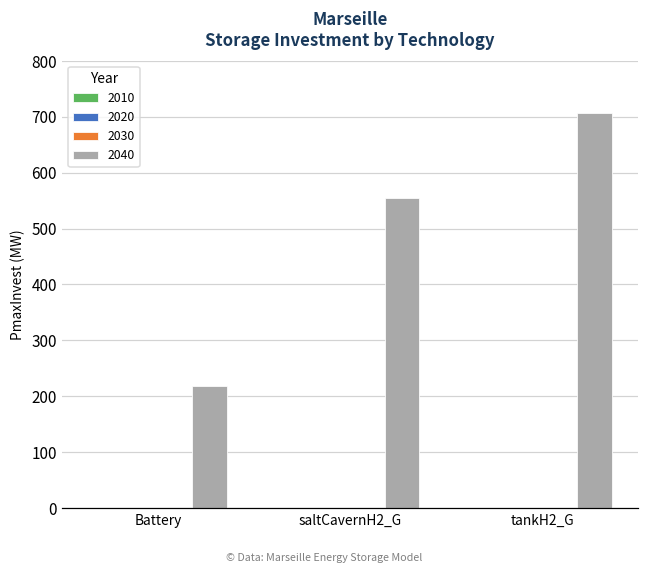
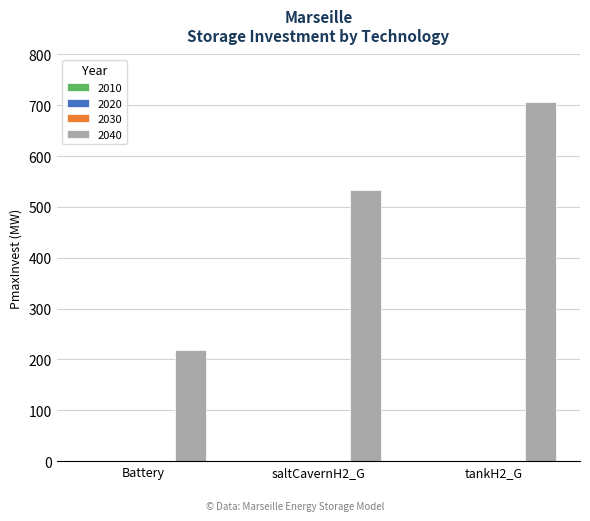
  {
    "2010": {
      "Battery": 0,
      "saltCavernH2_G": 0,
      "tankH2_G": 0
    },
    "2020": {
      "Battery": 0,
      "saltCavernH2_G": 0,
      "tankH2_G": 0
    },
    "2030": {
      "Battery": 0,
      "saltCavernH2_G": 0,
      "tankH2_G": 0
    },
    "2040": {
      "Battery": 220,
-     "saltCavernH2_G": 550,
+     "saltCavernH2_G": 530,
      "tankH2_G": 710
    }
  }
